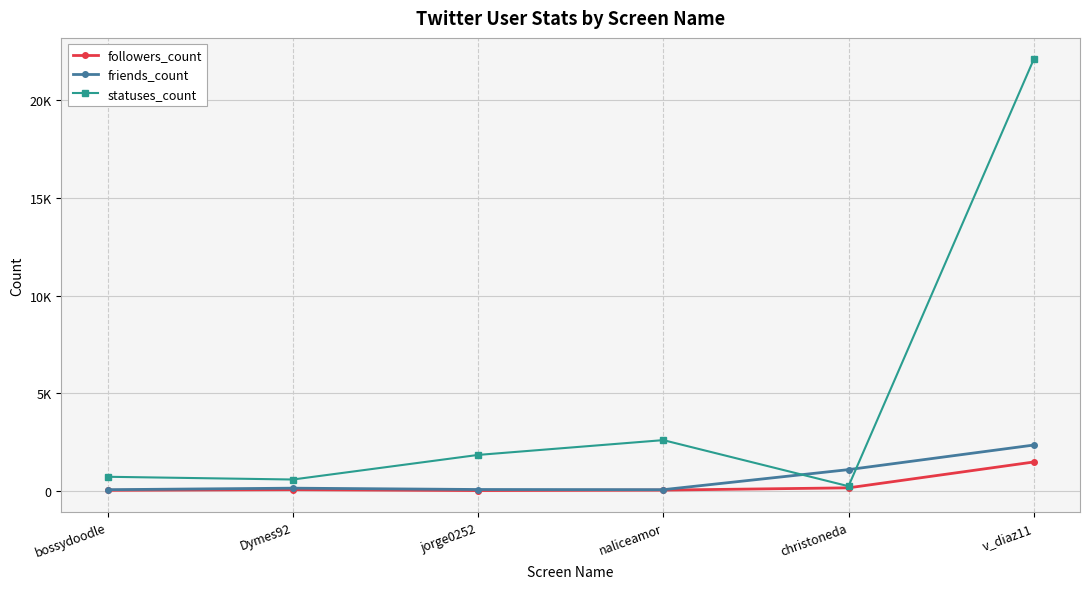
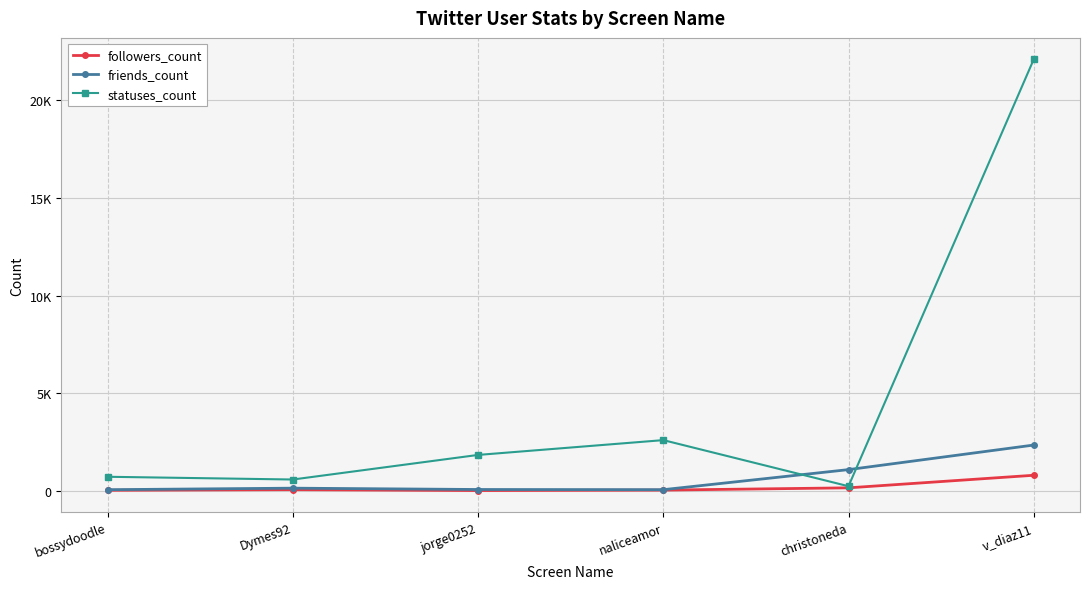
  {
    "followers_count": {
-     "v_diaz11": 1500
+     "v_diaz11": 800
    }
  }
